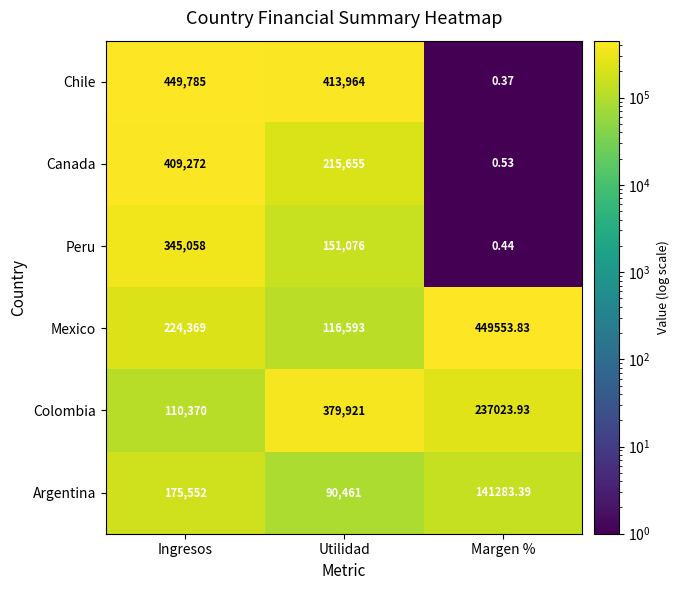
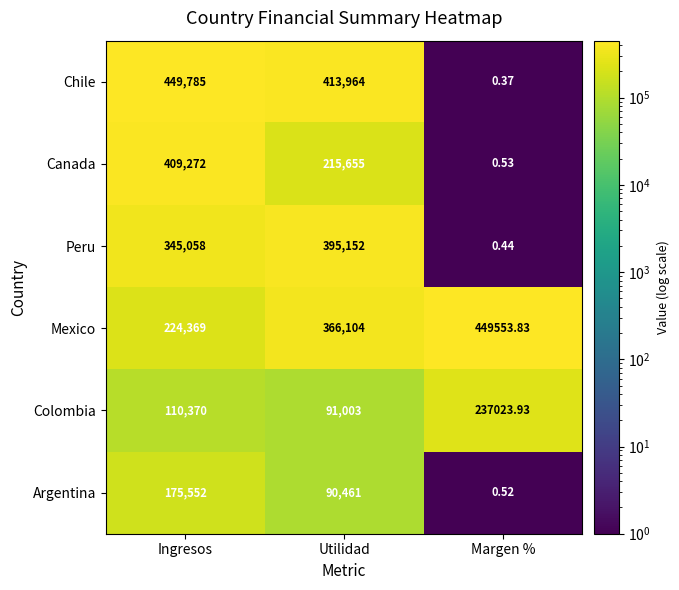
  {
    "Chile": {
      "Ingresos": "449,785",
      "Utilidad": "413,964",
      "Margen %": "0.37"
    },
    "Canada": {
      "Ingresos": "409,272",
      "Utilidad": "215,655",
      "Margen %": "0.53"
    },
    "Peru": {
      "Ingresos": "345,058",
-     "Utilidad": "151,076",
+     "Utilidad": "395,152",
      "Margen %": "0.44"
    },
    "Mexico": {
      "Ingresos": "224,369",
-     "Utilidad": "116,593",
+     "Utilidad": "366,104",
      "Margen %": "449553.83"
    },
    "Colombia": {
      "Ingresos": "110,370",
-     "Utilidad": "379,921",
+     "Utilidad": "91,003",
      "Margen %": "237023.93"
    },
    "Argentina": {
      "Ingresos": "175,552",
      "Utilidad": "90,461",
-     "Margen %": "141283.39"
+     "Margen %": "0.52"
    }
  }
